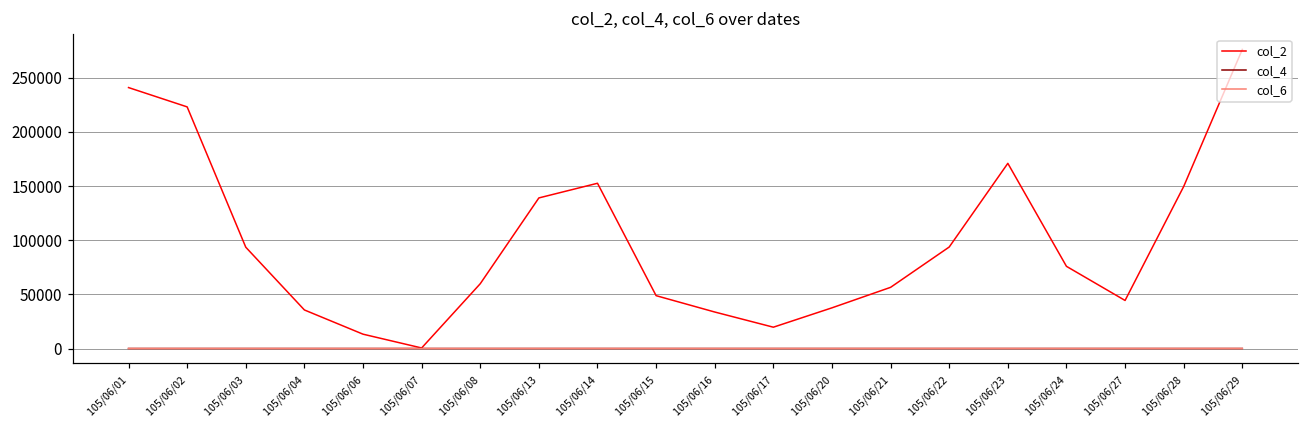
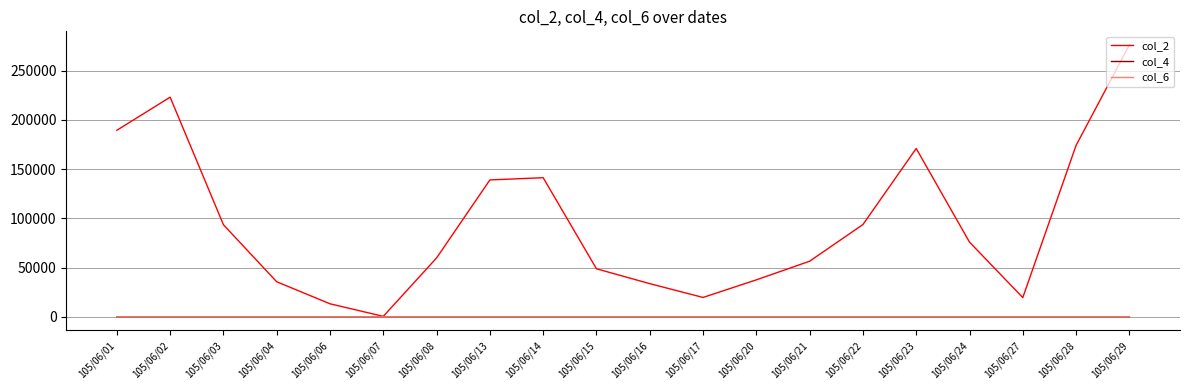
  {
    "col_2": {
-     "105/06/01": 240000,
+     "105/06/01": 190000,
      "105/06/02": 220000,
      "105/06/03": 90000,
      "105/06/04": 40000,
      "105/06/06": 10000,
      "105/06/08": 60000,
      "105/06/13": 140000,
-     "105/06/14": 150000,
+     "105/06/14": 140000,
      "105/06/15": 50000,
      "105/06/16": 30000,
      "105/06/17": 20000,
      "105/06/20": 40000,
      "105/06/21": 60000,
      "105/06/22": 90000,
      "105/06/23": 170000,
      "105/06/24": 80000,
-     "105/06/27": 40000,
-     "105/06/28": 150000
+     "105/06/27": 20000,
+     "105/06/28": 170000
    },
    "col_6": {
      "105/06/01": 0,
      "105/06/02": 0,
      "105/06/03": 0,
      "105/06/04": 0,
      "105/06/06": 0,
      "105/06/08": 0,
      "105/06/13": 0,
      "105/06/14": 0,
      "105/06/15": 0,
      "105/06/16": 0,
      "105/06/17": 0,
      "105/06/20": 0,
      "105/06/21": 0,
      "105/06/22": 0,
      "105/06/23": 0,
      "105/06/24": 0,
      "105/06/27": 0,
      "105/06/28": 0,
      "105/06/29": 0
    }
  }
